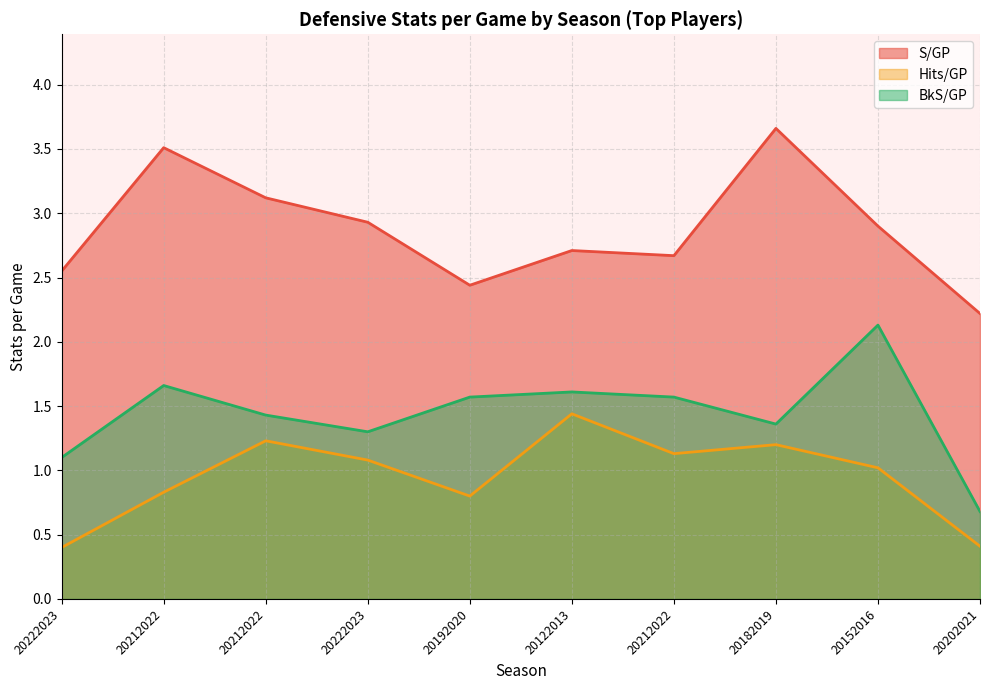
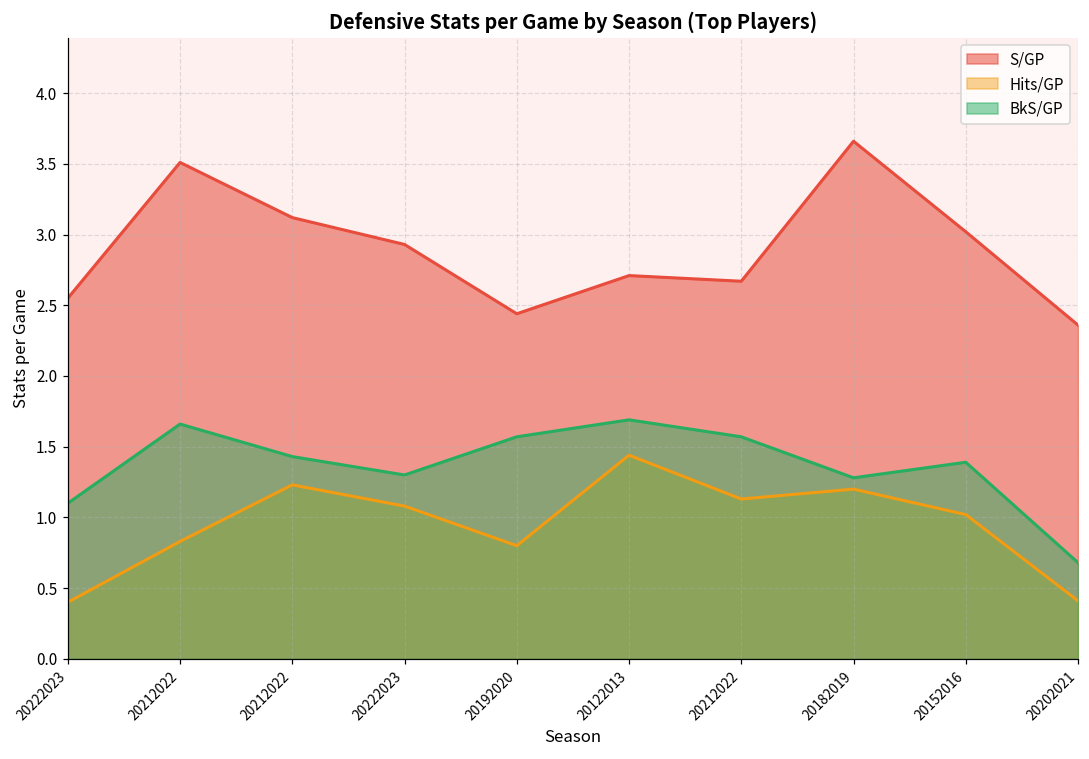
  {
    "S/GP": {
      "20192020": 2.44,
      "20122013": 2.71,
      "20182019": 3.66,
-     "20152016": 2.90,
-     "20202021": 2.22
+     "20152016": 3.02,
+     "20202021": 2.36
    },
    "Hits/GP": {
      "20192020": 0.80,
      "20122013": 1.44,
      "20182019": 1.20,
      "20152016": 1.02,
      "20202021": 0.41
    },
    "BkS/GP": {
      "20192020": 1.57,
-     "20122013": 1.61,
-     "20182019": 1.36,
-     "20152016": 2.13,
+     "20122013": 1.69,
+     "20182019": 1.28,
+     "20152016": 1.39,
      "20202021": 0.68
    }
  }
